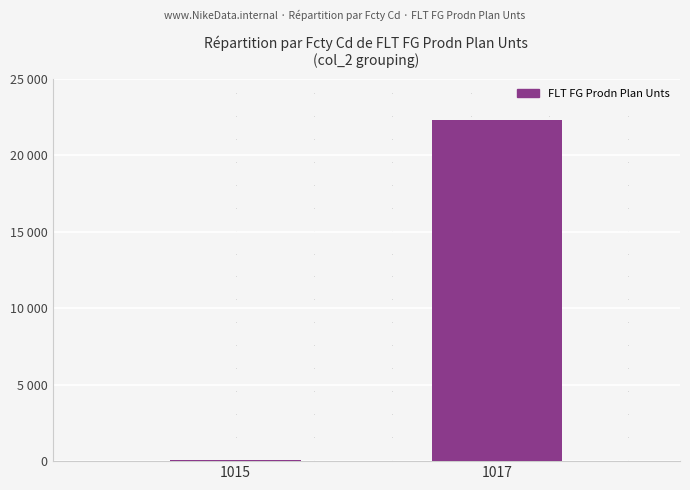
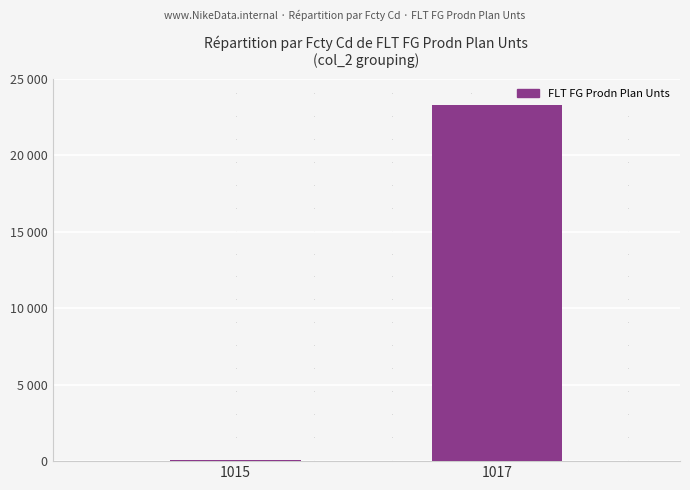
  {
    "FLT FG Prodn Plan Unts": {
-     "1017": 22300
+     "1017": 23200
    }
  }
